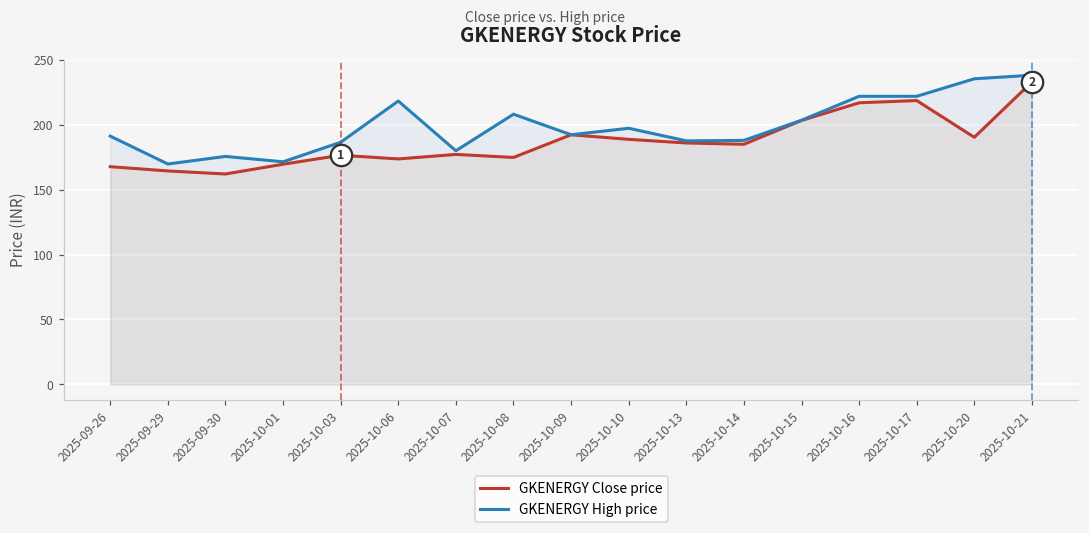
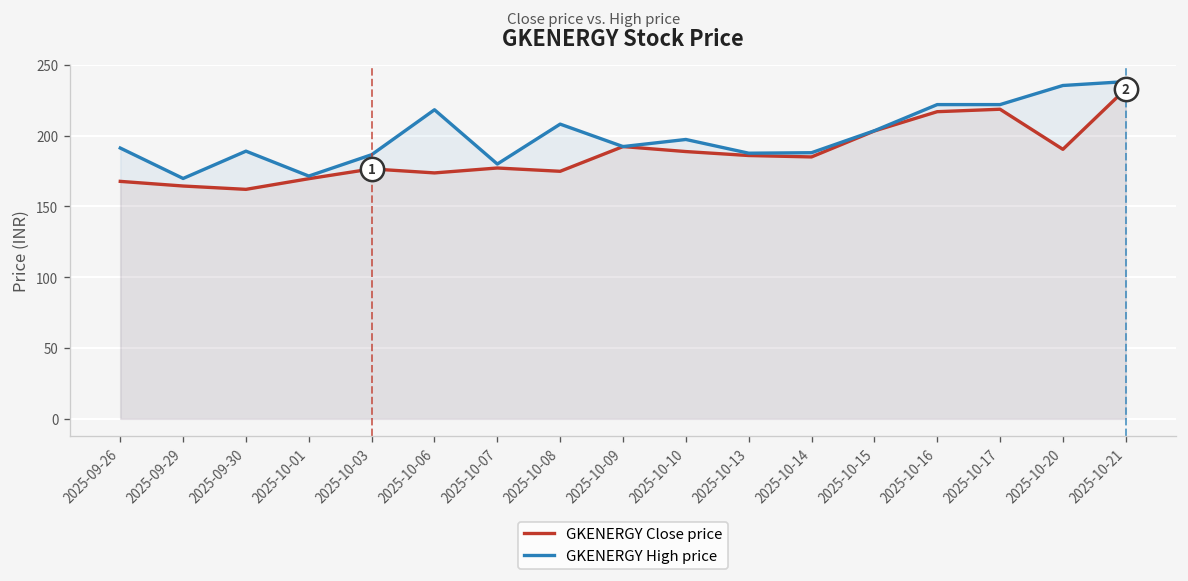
  {
    "GKENERGY Close price": {
      "2025-09-26": 168,
      "2025-09-29": 164,
      "2025-09-30": 162,
      "2025-10-06": 174,
      "2025-10-07": 177,
      "2025-10-08": 175,
      "2025-10-10": 189,
      "2025-10-14": 185,
      "2025-10-16": 217,
      "2025-10-17": 219,
      "2025-10-20": 190
    },
    "GKENERGY High price": {
      "2025-09-26": 191,
      "2025-09-29": 170,
-     "2025-09-30": 176,
+     "2025-09-30": 189,
      "2025-10-03": 187,
      "2025-10-06": 218,
      "2025-10-07": 180,
      "2025-10-08": 208,
      "2025-10-10": 197,
      "2025-10-14": 188,
      "2025-10-16": 222,
      "2025-10-17": 222,
      "2025-10-20": 236
    }
  }
